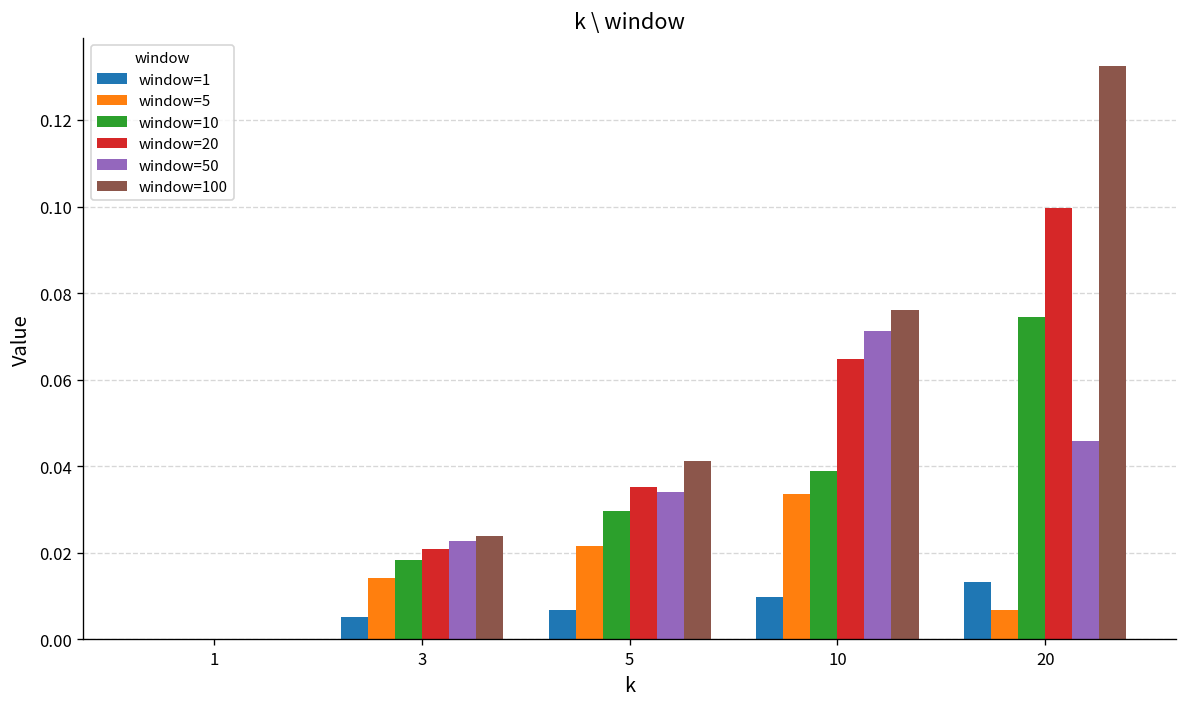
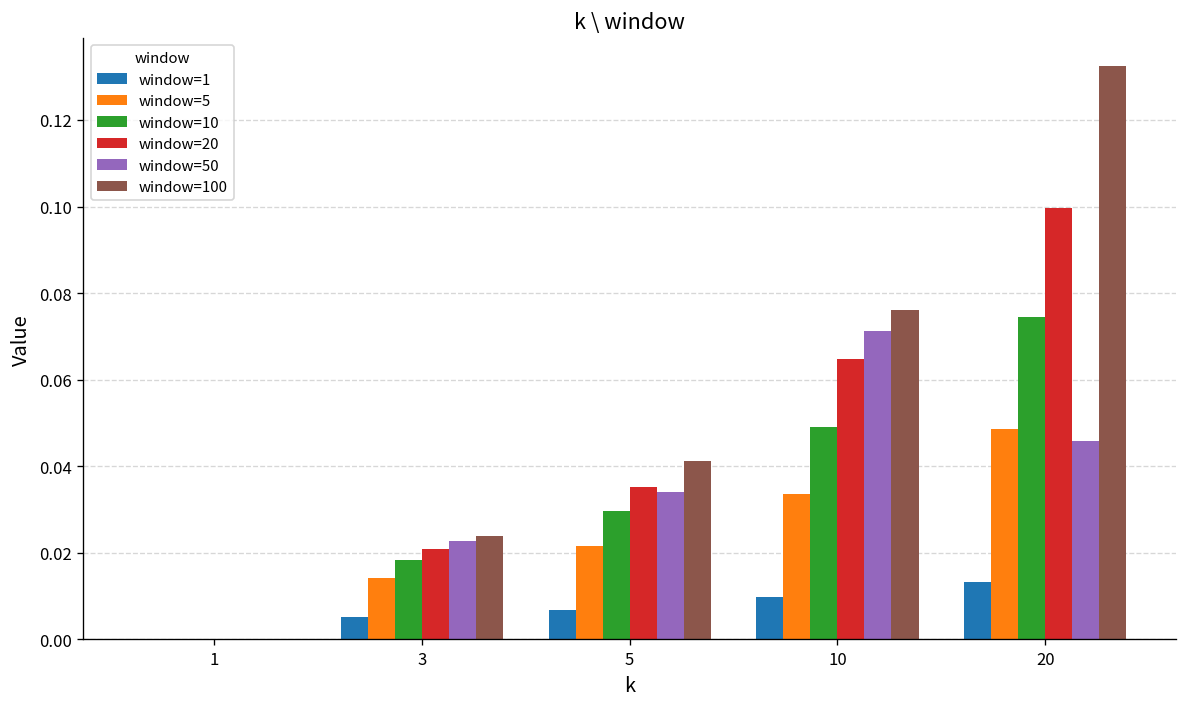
  {
    "window=1": {
      "3": 0.005,
      "5": 0.007,
      "10": 0.010,
      "20": 0.013
    },
    "window=5": {
      "3": 0.014,
      "5": 0.022,
      "10": 0.034,
-     "20": 0.007
+     "20": 0.049
    },
    "window=10": {
      "3": 0.018,
      "5": 0.030,
-     "10": 0.039,
+     "10": 0.049,
      "20": 0.074
    },
    "window=20": {
      "3": 0.021,
      "5": 0.035,
      "10": 0.065,
      "20": 0.100
    },
    "window=50": {
      "3": 0.023,
      "5": 0.034,
      "10": 0.071,
      "20": 0.046
    },
    "window=100": {
      "3": 0.024,
      "5": 0.041,
      "10": 0.076,
      "20": 0.132
    }
  }
